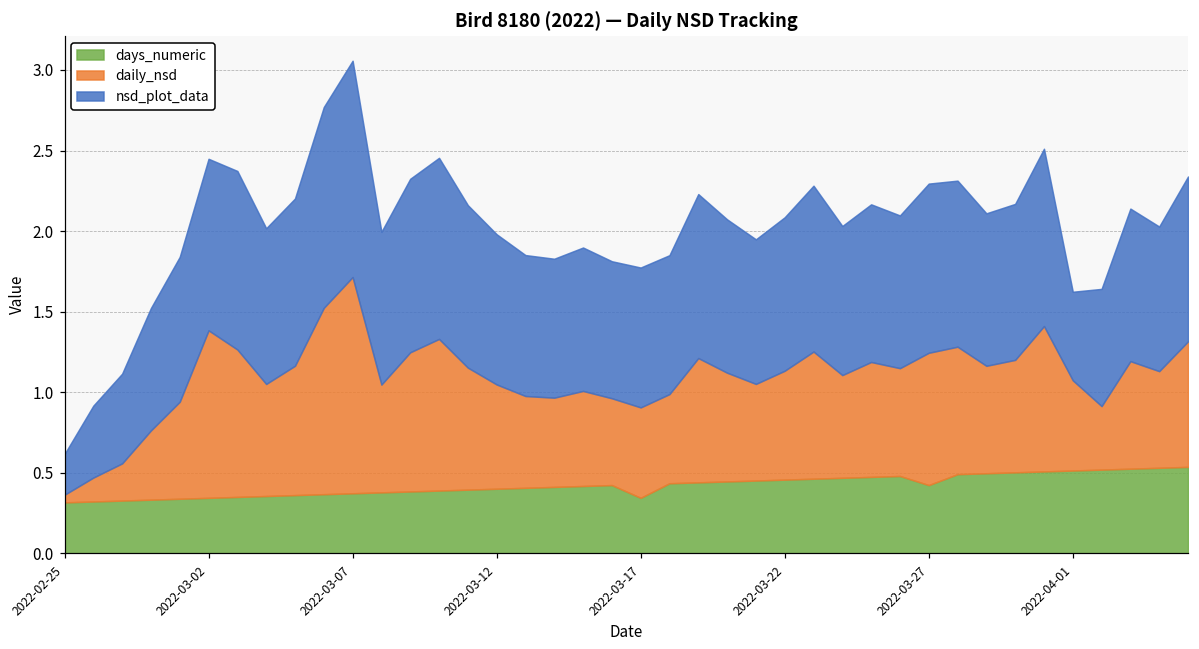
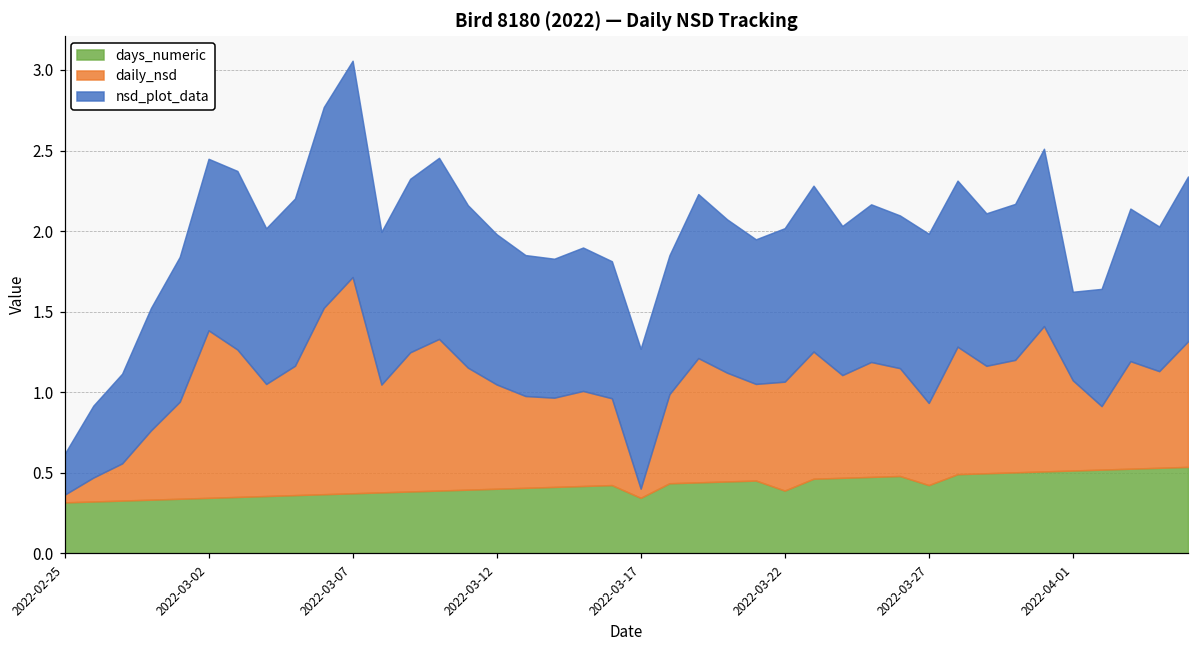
  {
    "days_numeric": {
      "2022-02-25": 0.32,
      "2022-03-02": 0.34,
      "2022-03-07": 0.37,
      "2022-03-12": 0.40,
      "2022-03-17": 0.34,
-     "2022-03-22": 0.46,
+     "2022-03-22": 0.39,
      "2022-03-27": 0.42,
      "2022-04-01": 0.51
    },
    "daily_nsd": {
      "2022-02-25": 0.05,
      "2022-03-02": 1.04,
      "2022-03-07": 1.34,
      "2022-03-12": 0.65,
-     "2022-03-17": 0.56,
+     "2022-03-17": 0.06,
      "2022-03-22": 0.68,
-     "2022-03-27": 0.82,
+     "2022-03-27": 0.51,
      "2022-04-01": 0.56
    },
    "nsd_plot_data": {
      "2022-02-25": 0.25,
      "2022-03-02": 1.06,
      "2022-03-07": 1.34,
      "2022-03-12": 0.93,
      "2022-03-17": 0.87,
      "2022-03-22": 0.95,
      "2022-03-27": 1.05,
      "2022-04-01": 0.55
    }
  }
